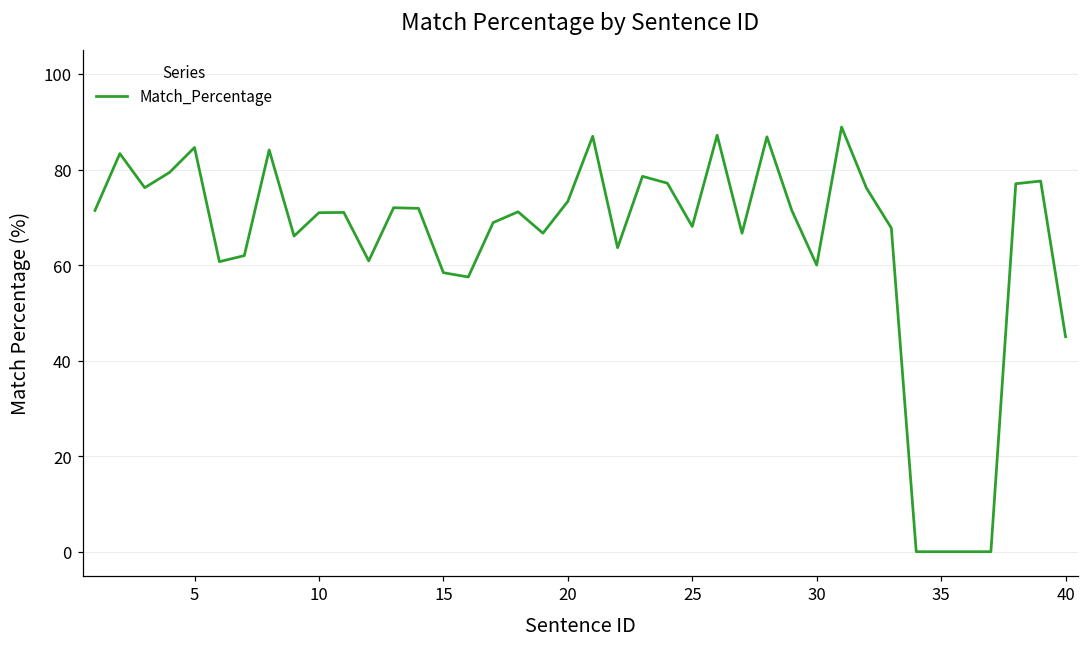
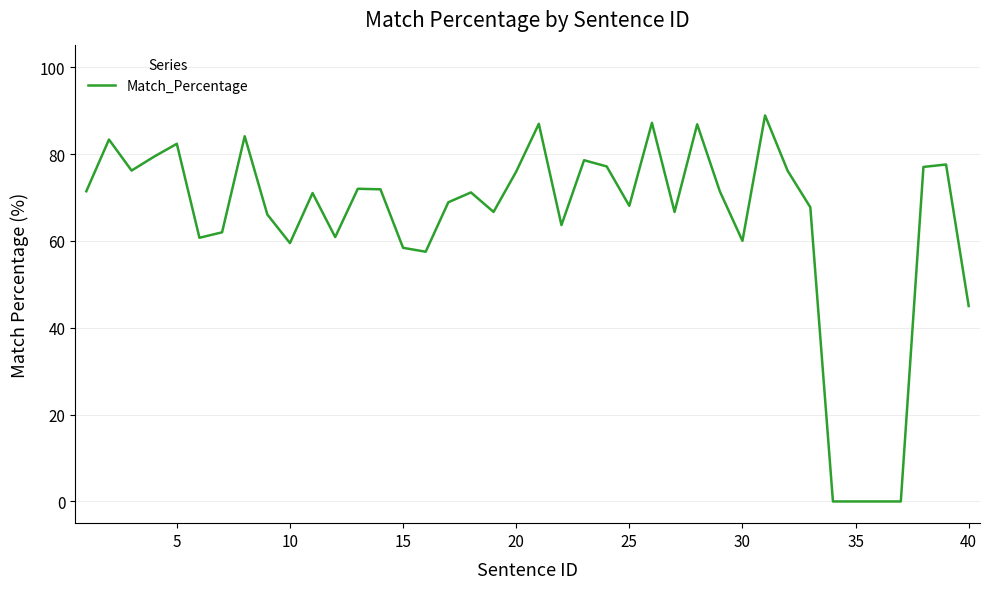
  {
-   "5": 85,
-   "10": 71,
+   "5": 82,
+   "10": 59,
    "15": 58,
-   "20": 73,
+   "20": 76,
    "25": 68,
    "30": 60,
    "35": 0,
    "40": 45
  }
